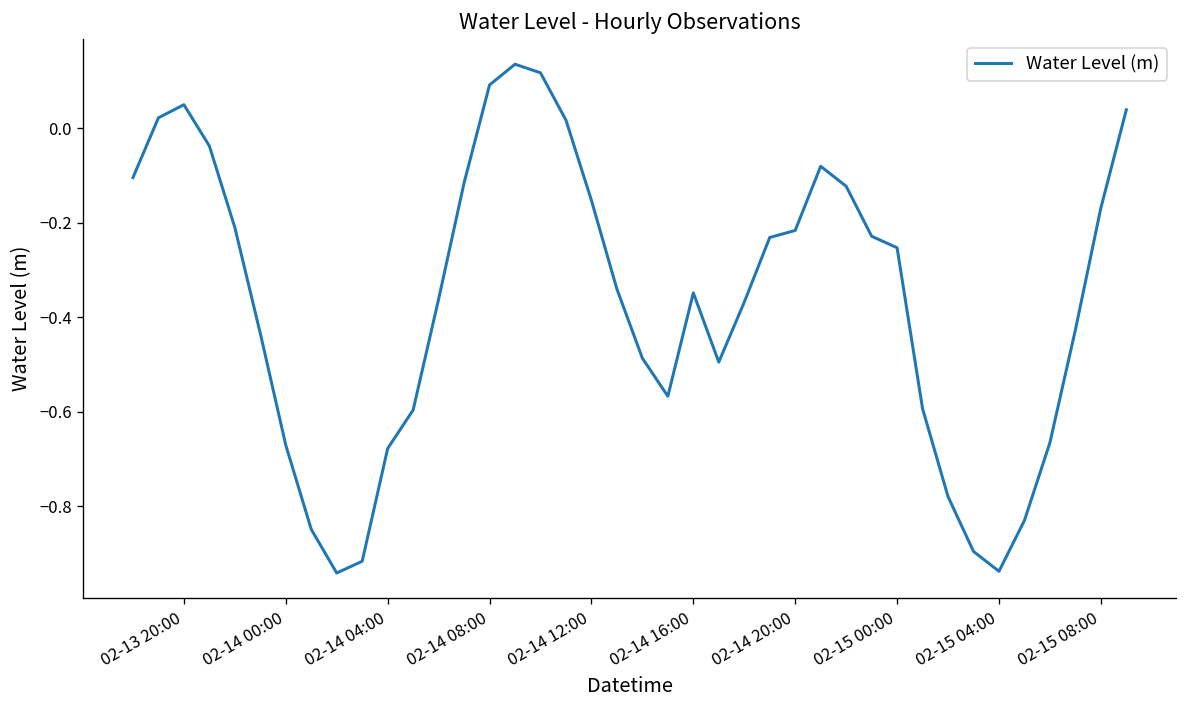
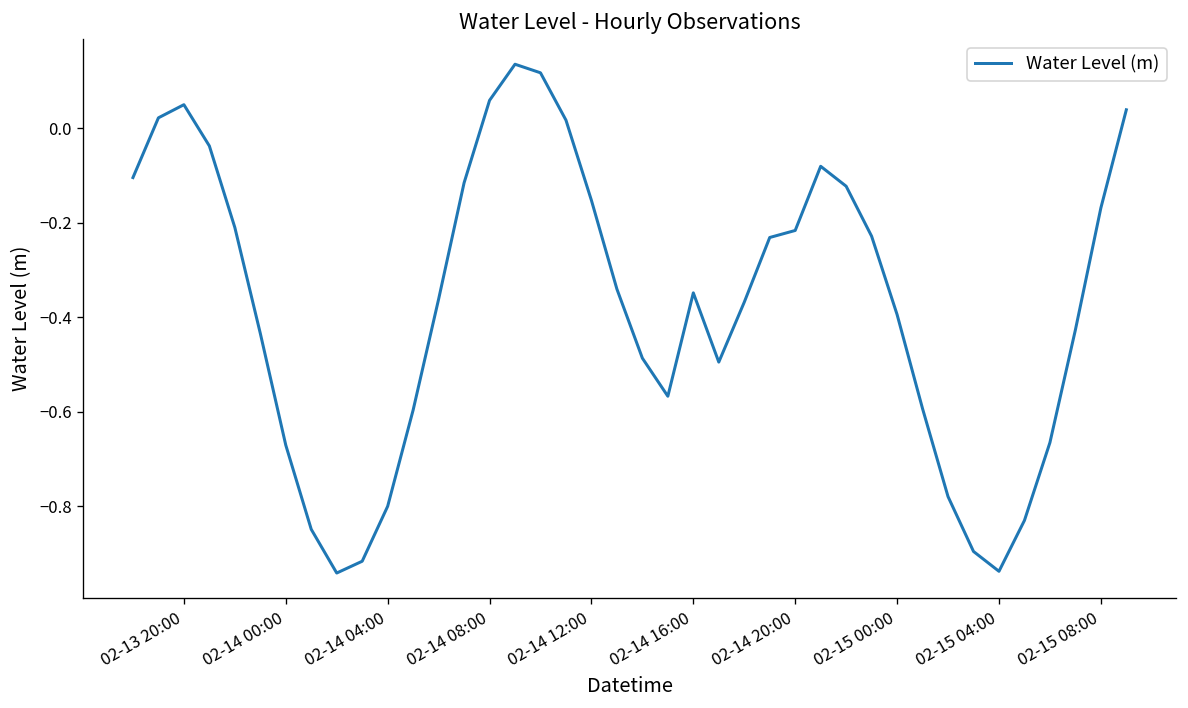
  {
    "02-13 20:00": 0.05,
    "02-14 00:00": -0.67,
-   "02-14 04:00": -0.68,
-   "02-14 08:00": 0.09,
+   "02-14 04:00": -0.80,
+   "02-14 08:00": 0.06,
    "02-14 12:00": -0.15,
    "02-14 16:00": -0.35,
    "02-14 20:00": -0.22,
-   "02-15 00:00": -0.25,
+   "02-15 00:00": -0.39,
    "02-15 04:00": -0.94,
    "02-15 08:00": -0.17
  }
